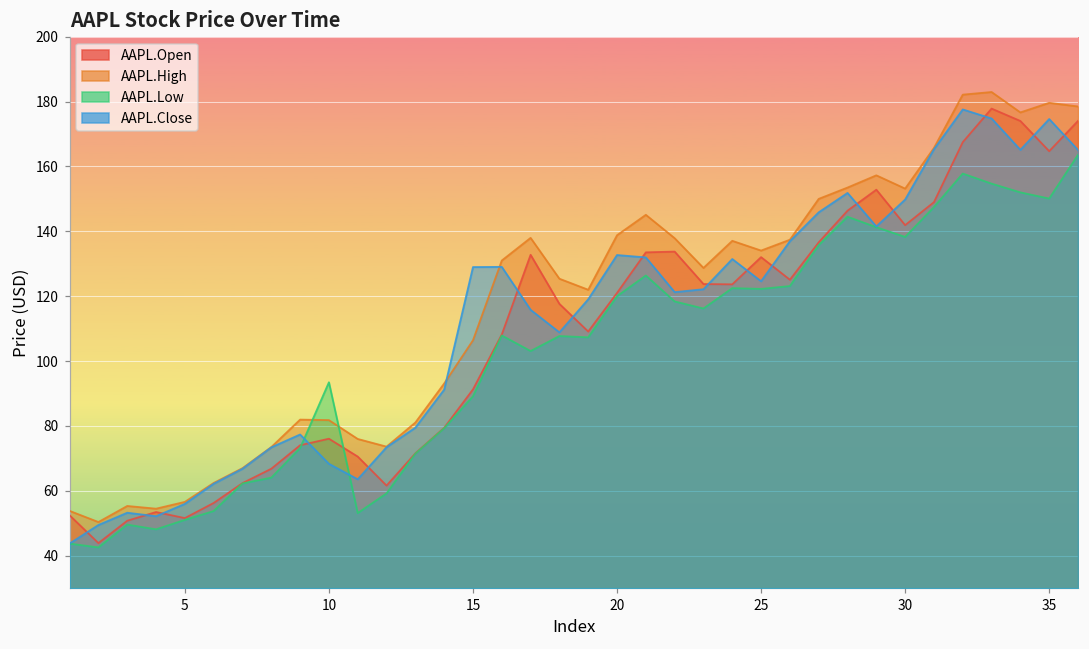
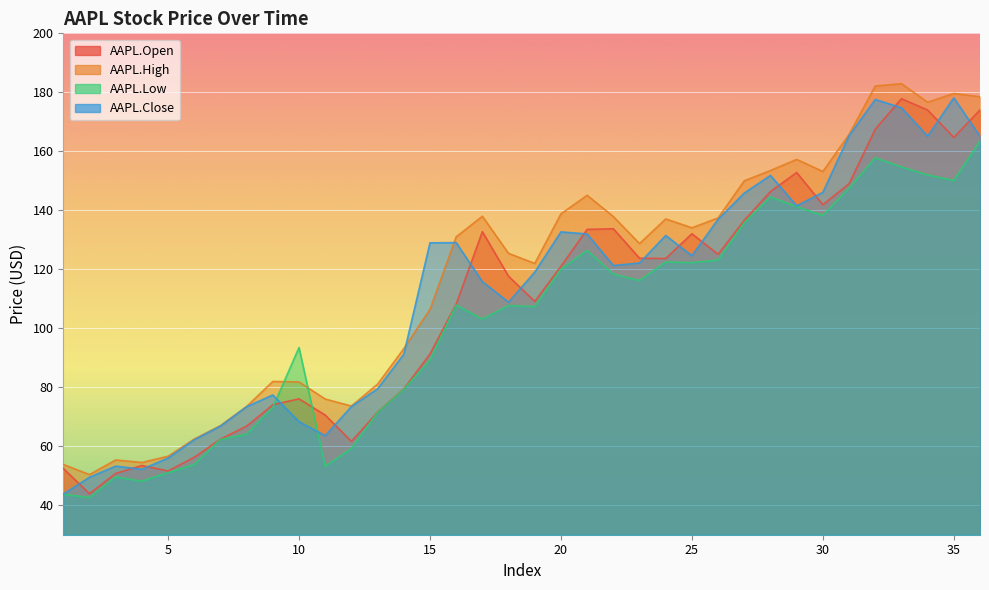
  {
    "AAPL.Low": {
      "10": 93,
      "15": 89,
      "20": 120,
      "25": 122,
      "30": 138,
      "35": 150
    },
    "AAPL.Close": {
      "10": 68,
      "15": 129,
      "20": 133,
      "25": 125,
-     "30": 150,
-     "35": 175
+     "30": 146,
+     "35": 178
    }
  }
